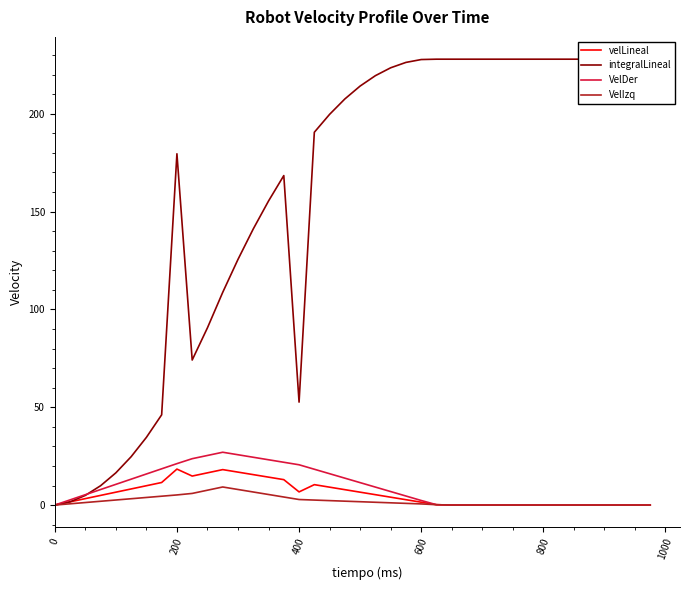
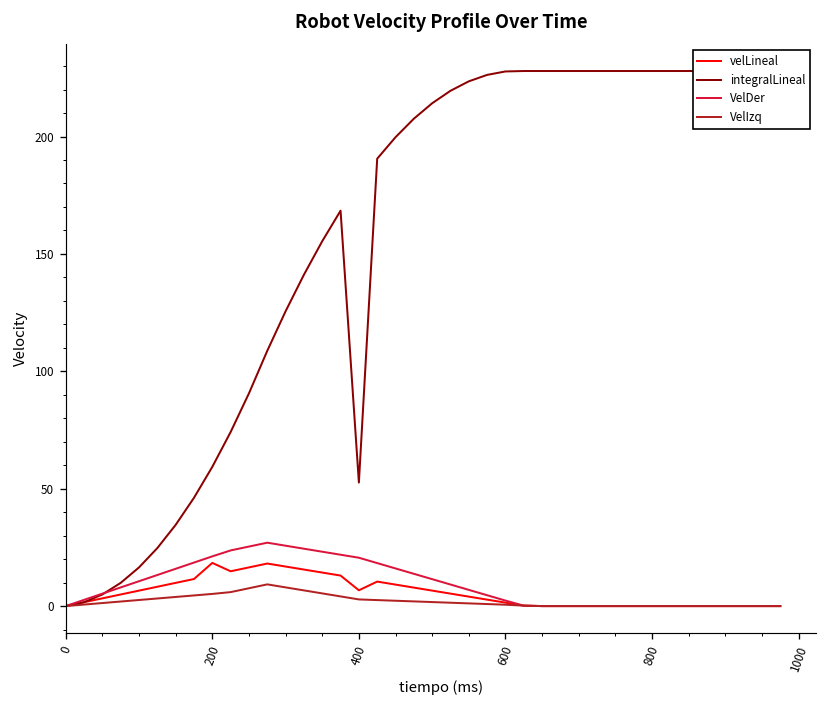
  {
    "velLineal": {
      "200": 18,
      "400": 7
    },
    "integralLineal": {
-     "200": 180,
+     "200": 59,
      "400": 53,
      "600": 228,
      "800": 228
    }
  }
